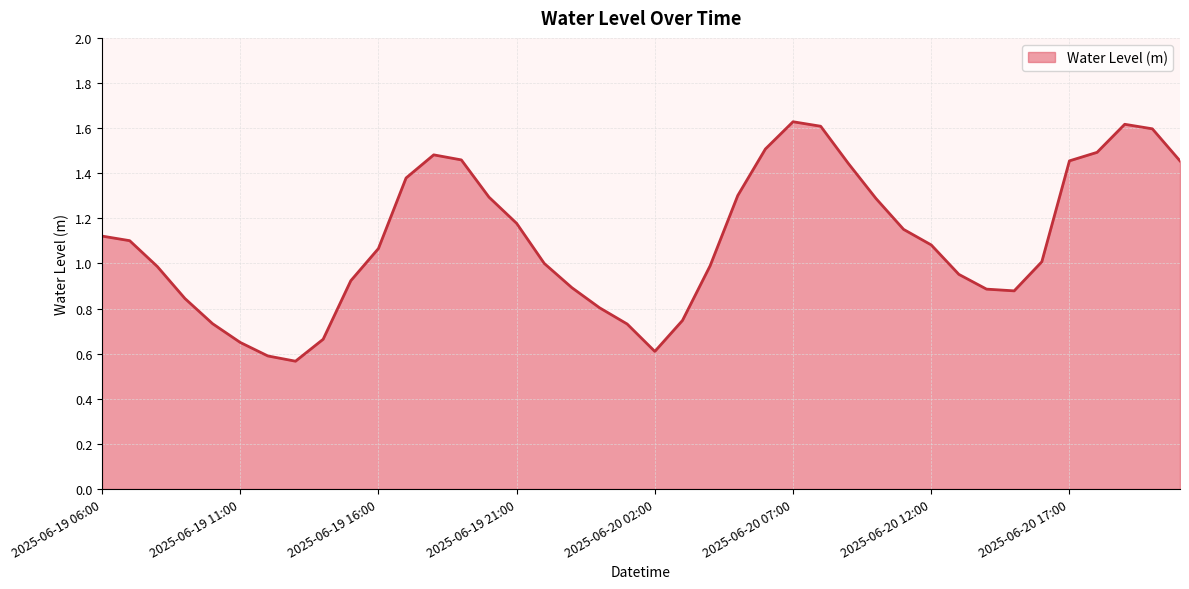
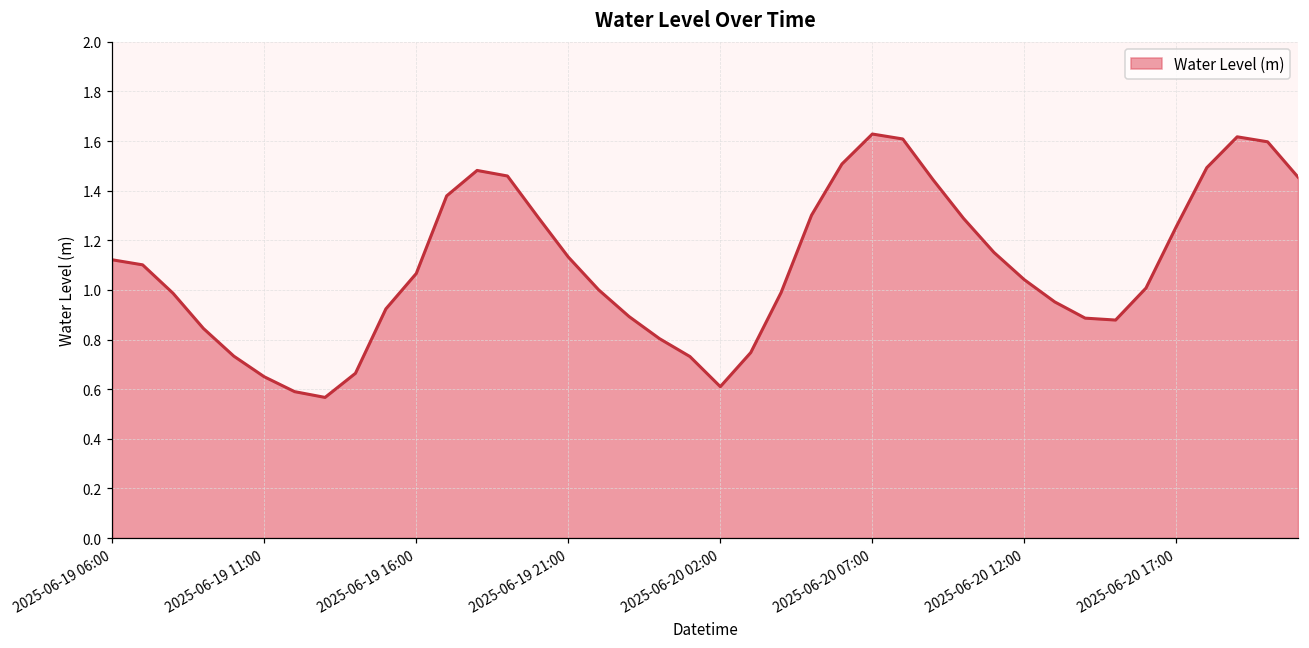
  {
    "2025-06-19 06:00": 1.12,
    "2025-06-19 11:00": 0.65,
    "2025-06-19 16:00": 1.07,
-   "2025-06-19 21:00": 1.18,
+   "2025-06-19 21:00": 1.13,
    "2025-06-20 02:00": 0.61,
    "2025-06-20 07:00": 1.63,
-   "2025-06-20 12:00": 1.08,
-   "2025-06-20 17:00": 1.45
+   "2025-06-20 12:00": 1.04,
+   "2025-06-20 17:00": 1.26
  }
